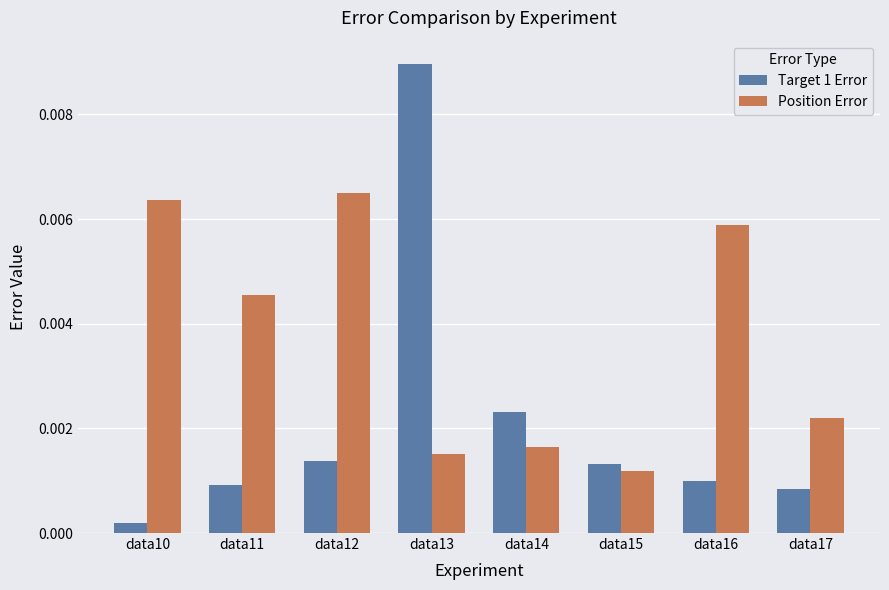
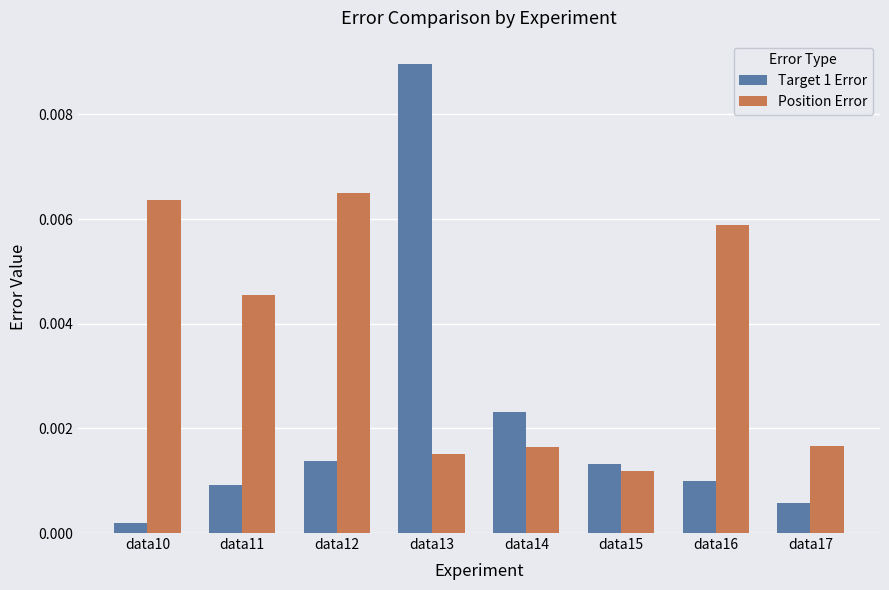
  {
    "Target 1 Error": {
      "data10": 0.0002,
      "data11": 0.0009,
      "data12": 0.0014,
      "data13": 0.0090,
      "data14": 0.0023,
      "data15": 0.0013,
      "data16": 0.0010,
-     "data17": 0.0008
+     "data17": 0.0006
    },
    "Position Error": {
      "data10": 0.0064,
      "data11": 0.0045,
      "data12": 0.0065,
      "data13": 0.0015,
      "data14": 0.0016,
      "data15": 0.0012,
      "data16": 0.0059,
-     "data17": 0.0022
+     "data17": 0.0017
    }
  }
